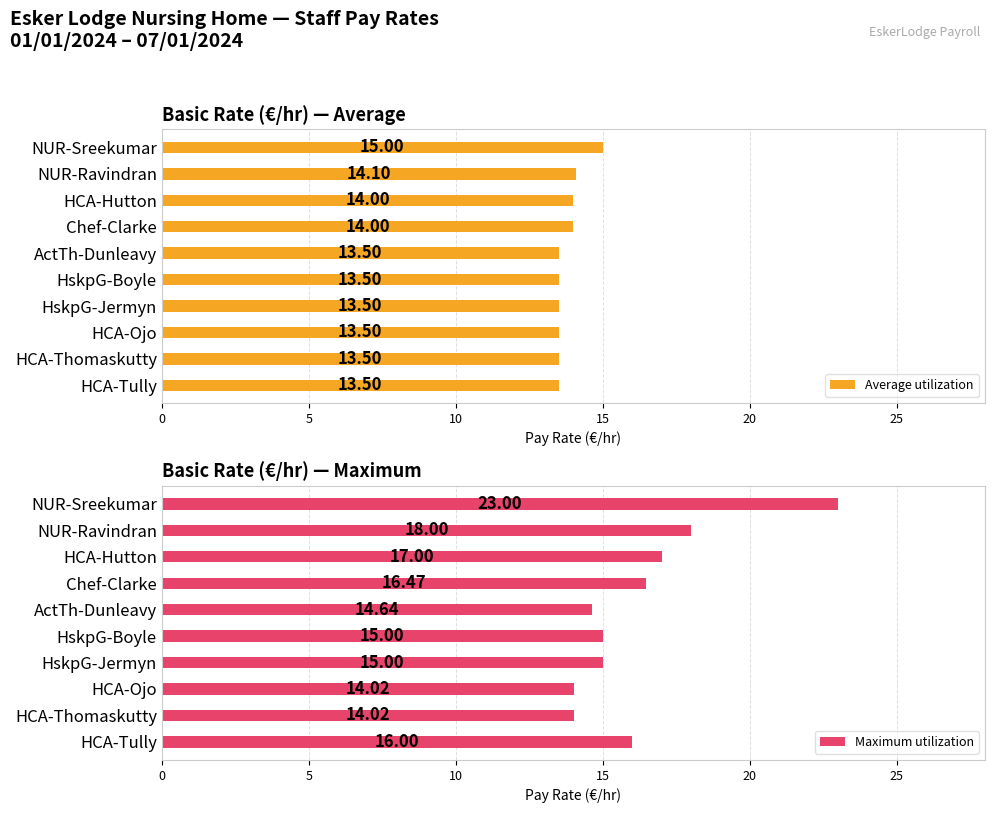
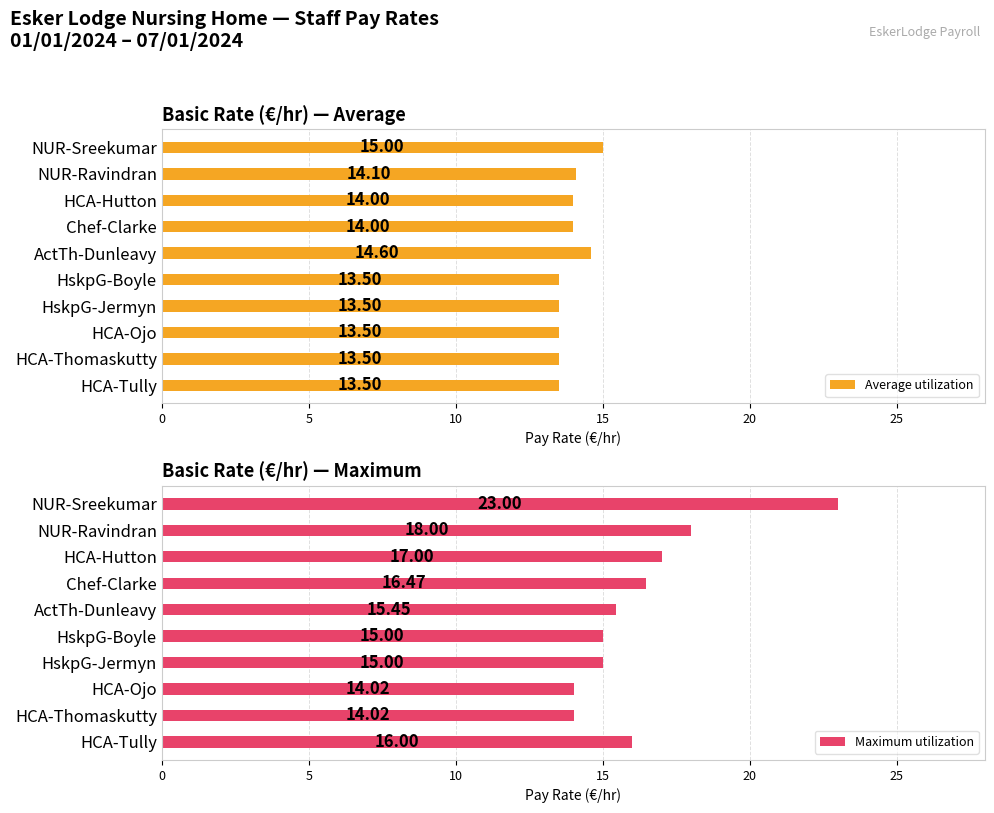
  {
    "Basic Rate (€/hr) — Average": {
      "NUR-Sreekumar": 15.00,
      "NUR-Ravindran": 14.10,
      "HCA-Hutton": 14.00,
      "Chef-Clarke": 14.00,
-     "ActTh-Dunleavy": 13.50,
+     "ActTh-Dunleavy": 14.60,
      "HskpG-Boyle": 13.50,
      "HskpG-Jermyn": 13.50,
      "HCA-Ojo": 13.50,
      "HCA-Thomaskutty": 13.50,
      "HCA-Tully": 13.50
    },
    "Basic Rate (€/hr) — Maximum": {
      "NUR-Sreekumar": 23.00,
      "NUR-Ravindran": 18.00,
      "HCA-Hutton": 17.00,
      "Chef-Clarke": 16.47,
-     "ActTh-Dunleavy": 14.64,
+     "ActTh-Dunleavy": 15.45,
      "HskpG-Boyle": 15.00,
      "HskpG-Jermyn": 15.00,
      "HCA-Ojo": 14.02,
      "HCA-Thomaskutty": 14.02,
      "HCA-Tully": 16.00
    }
  }
